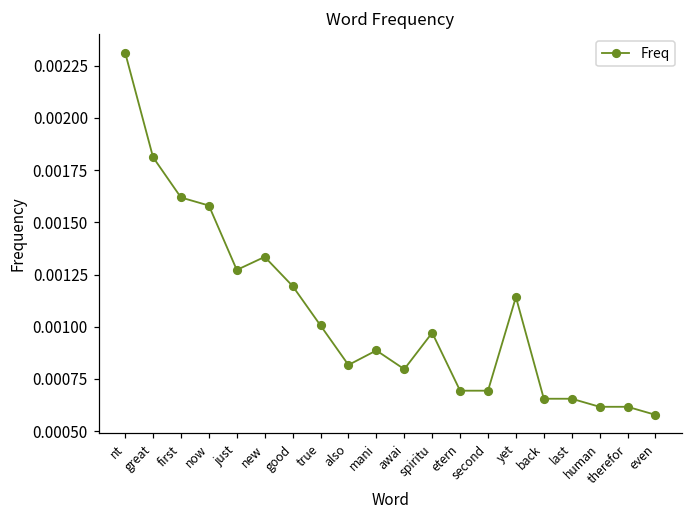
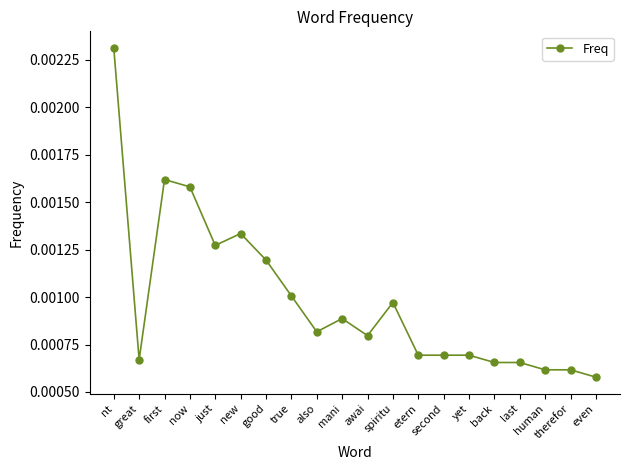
  {
    "nt": 0.00231,
-   "great": 0.00181,
+   "great": 0.00067,
    "first": 0.00162,
    "now": 0.00158,
    "just": 0.00127,
    "new": 0.00133,
    "good": 0.00120,
    "true": 0.00101,
    "also": 0.00082,
    "mani": 0.00089,
    "awai": 0.00080,
    "spiritu": 0.00097,
    "etern": 0.00069,
    "second": 0.00069,
-   "yet": 0.00114,
+   "yet": 0.00069,
    "back": 0.00066,
    "last": 0.00066,
    "human": 0.00062,
    "therefor": 0.00062,
    "even": 0.00058
  }
